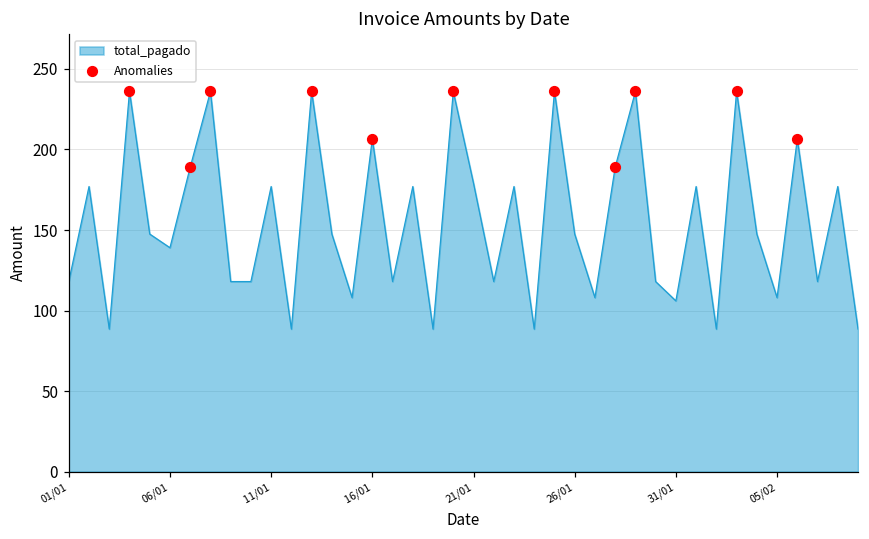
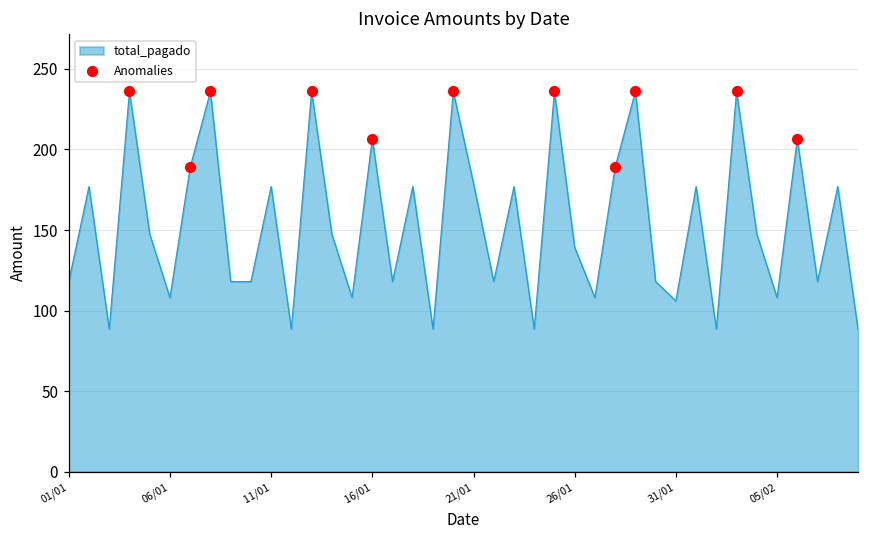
  {
    "total_pagado": {
      "01/01": 118,
-     "06/01": 139,
+     "06/01": 108,
      "11/01": 177,
      "21/01": 179,
-     "26/01": 148,
+     "26/01": 139,
      "31/01": 106,
      "05/02": 108
    }
  }
